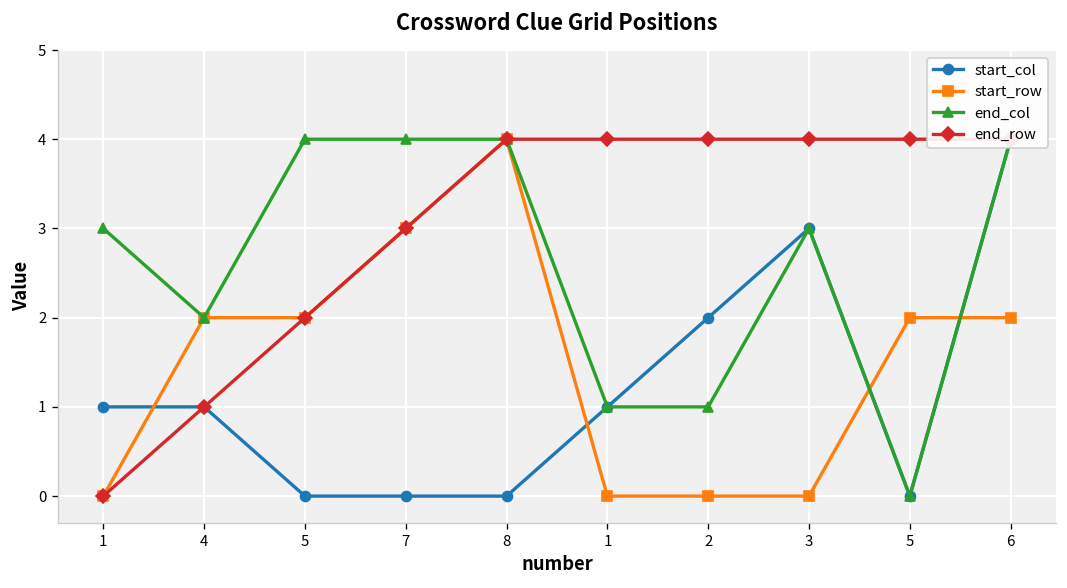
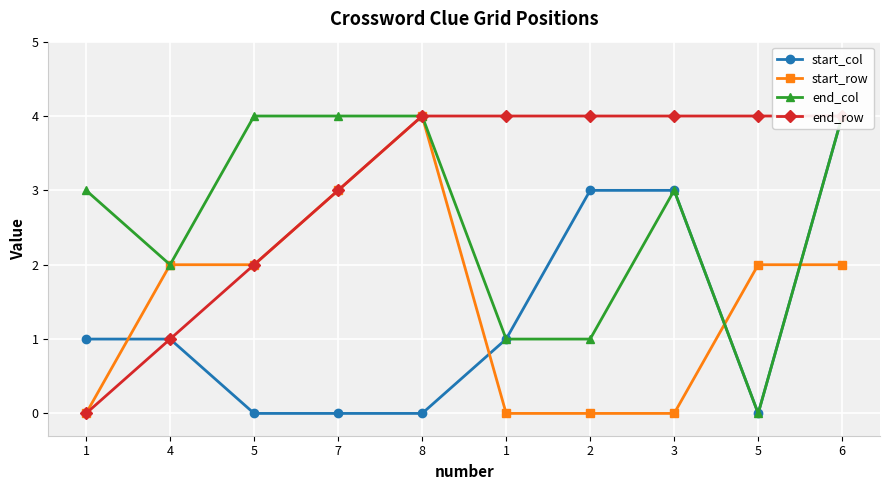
  {
    "start_col": {
      "7": 0,
      "8": 0,
-     "2": 2
+     "2": 3
    },
    "start_row": {
      "2": 0,
      "3": 0,
      "6": 2
    },
    "end_col": {
      "7": 4,
      "2": 1
    },
    "end_row": {
      "2": 4,
      "3": 4
    }
  }
